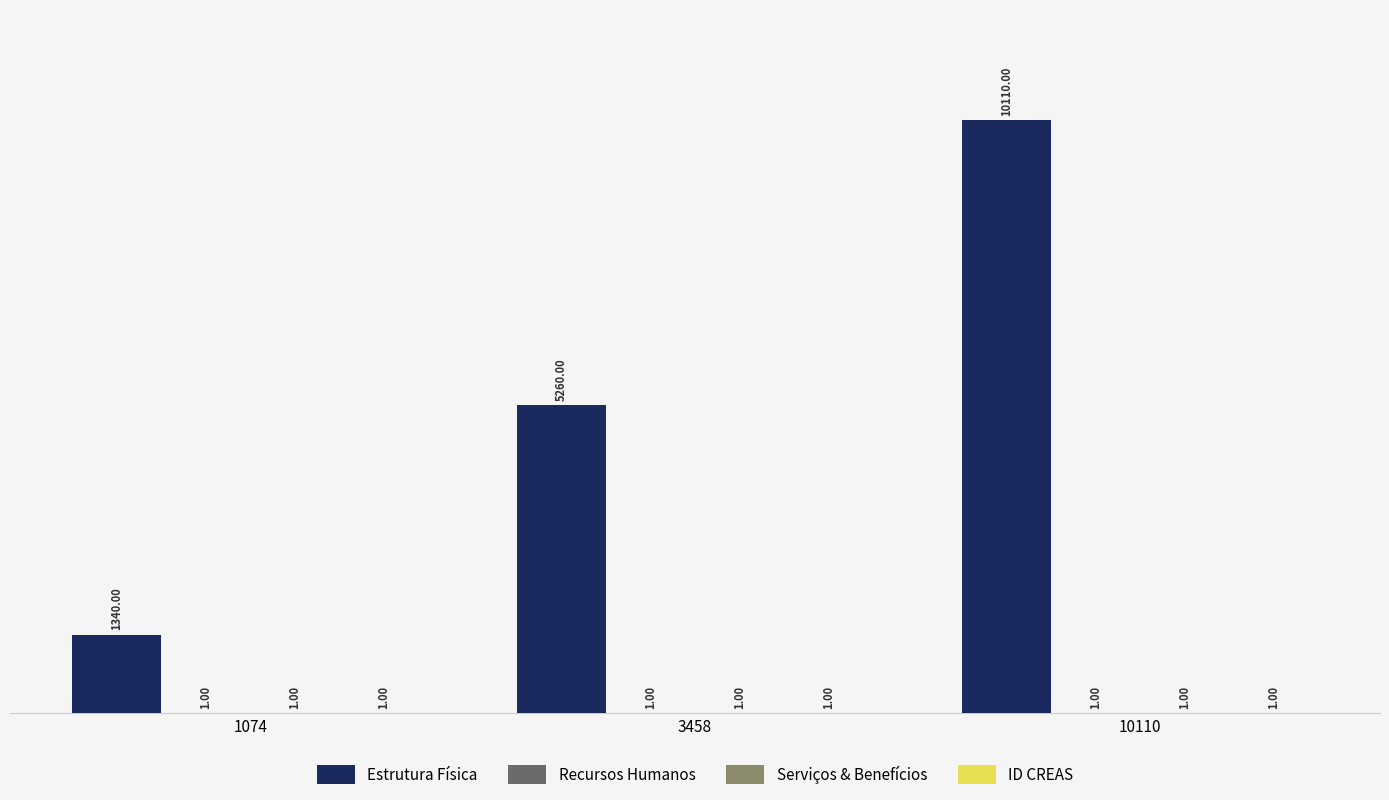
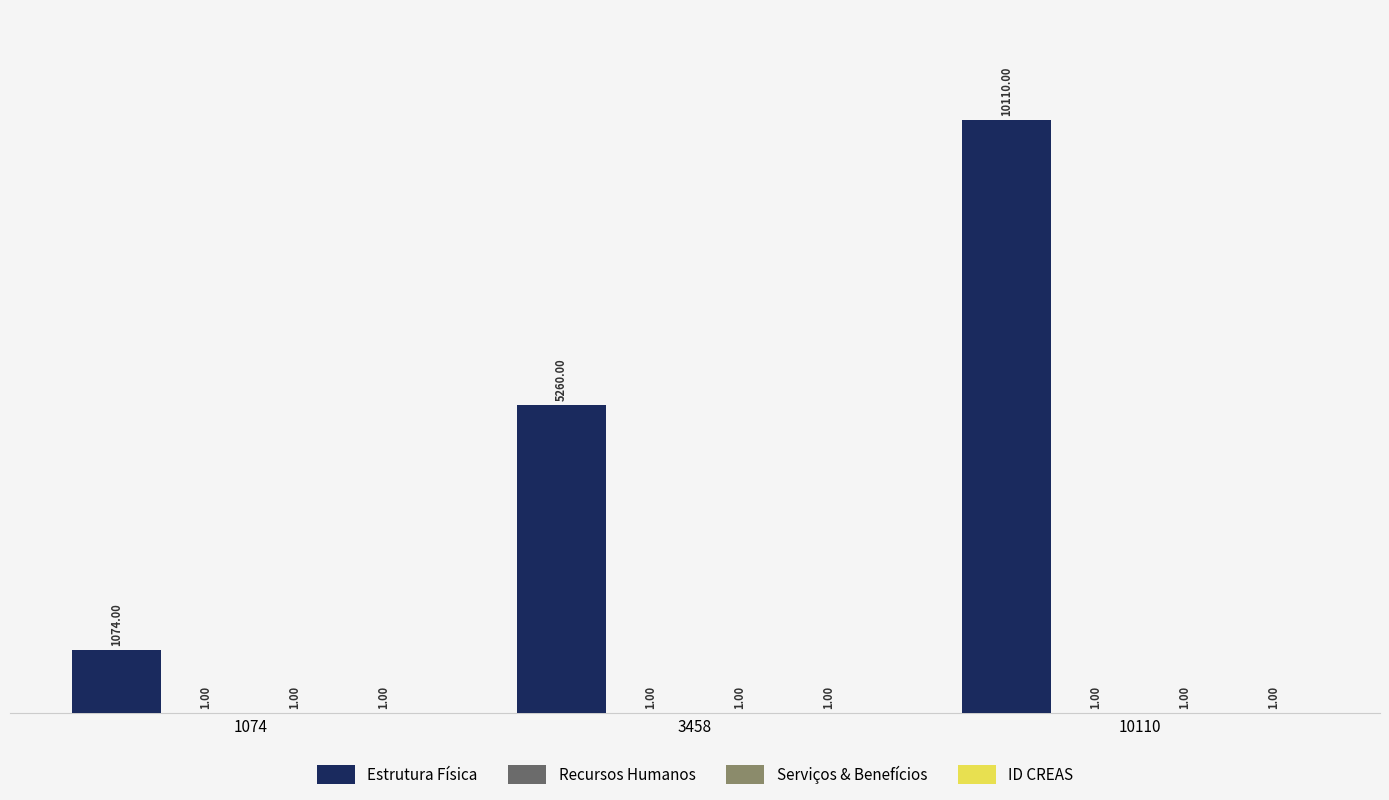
  {
    "Estrutura Física": {
-     "1074": 1340.00,
+     "1074": 1074.00,
      "3458": 5260.00,
      "10110": 10110.00
    },
    "ID CREAS": {
      "1074": 1.00,
      "3458": 1.00,
      "10110": 1.00
    }
  }
